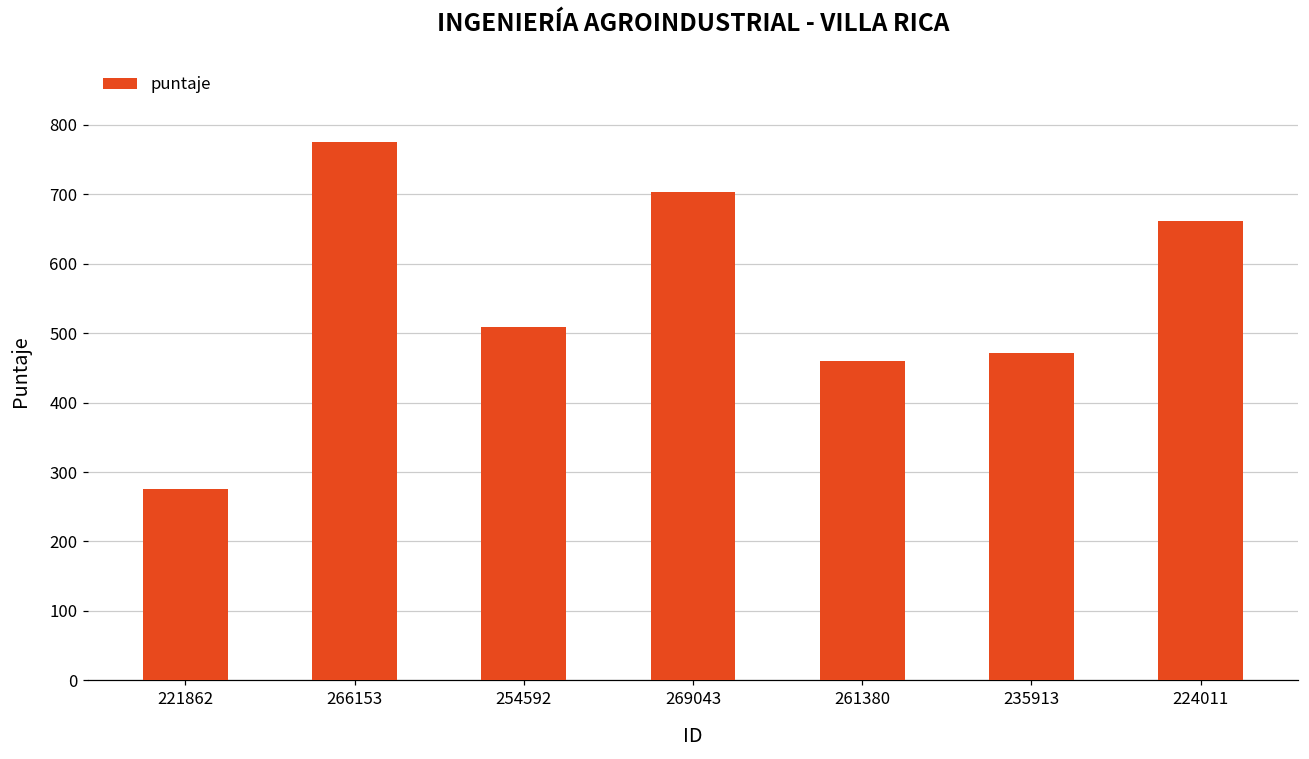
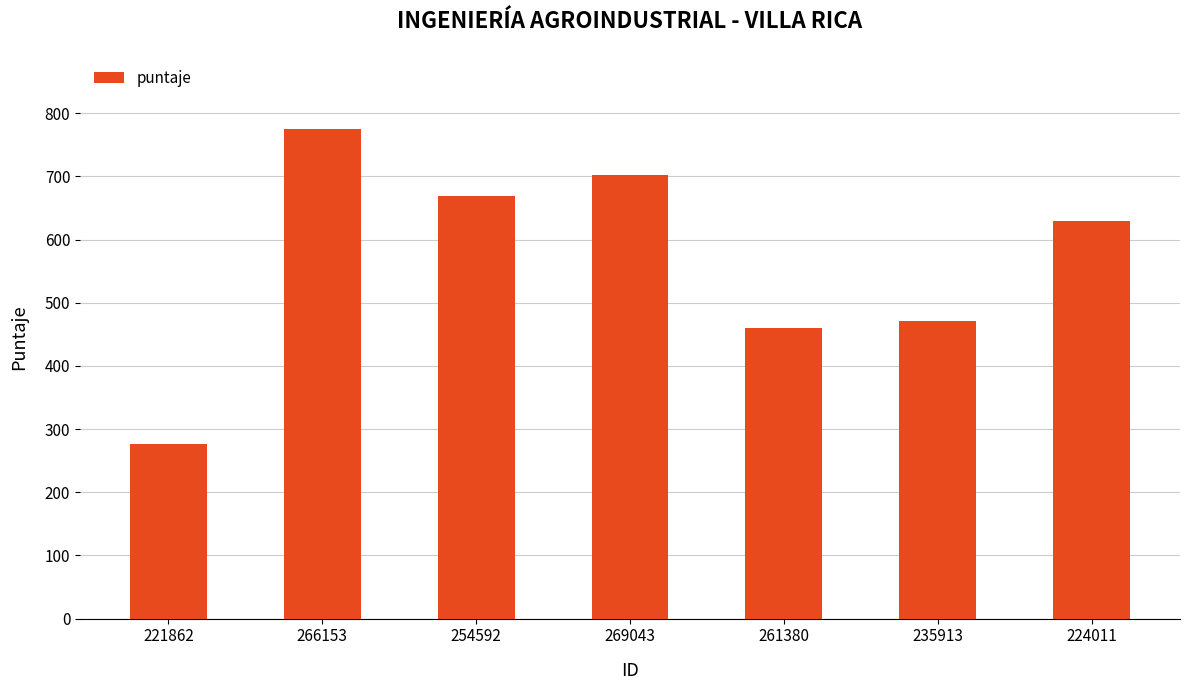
  {
    "221862": 280,
    "266153": 770,
-   "254592": 510,
+   "254592": 670,
    "269043": 700,
    "261380": 460,
    "235913": 470,
-   "224011": 660
+   "224011": 630
  }
